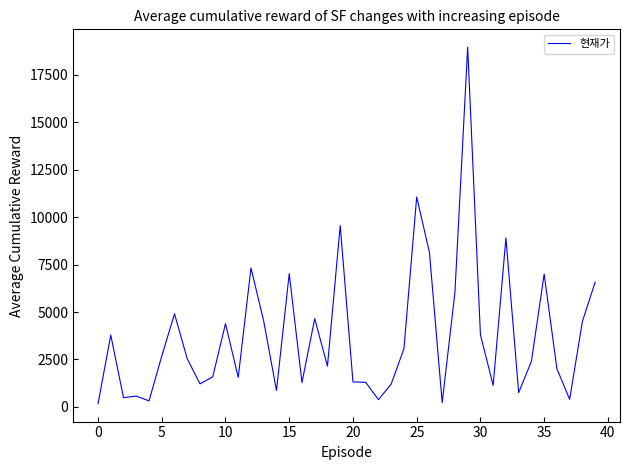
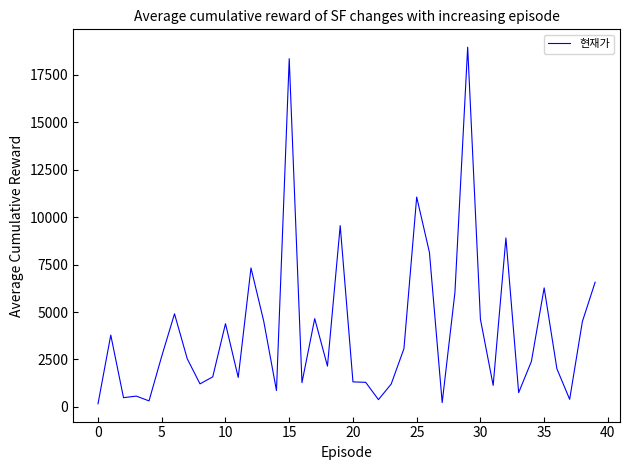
  {
    "0": 200,
    "5": 2700,
    "10": 4400,
-   "15": 7000,
+   "15": 18300,
    "20": 1300,
    "25": 11100,
-   "30": 3800,
-   "35": 7000
+   "30": 4600,
+   "35": 6300
  }
